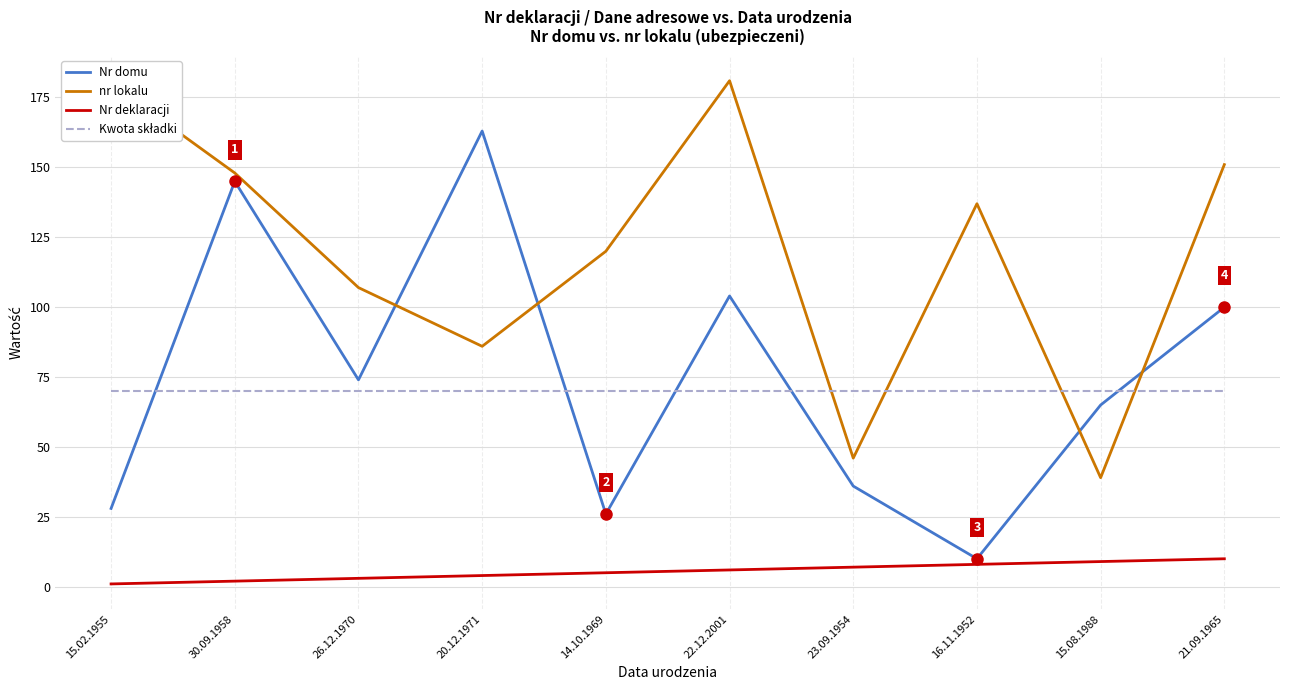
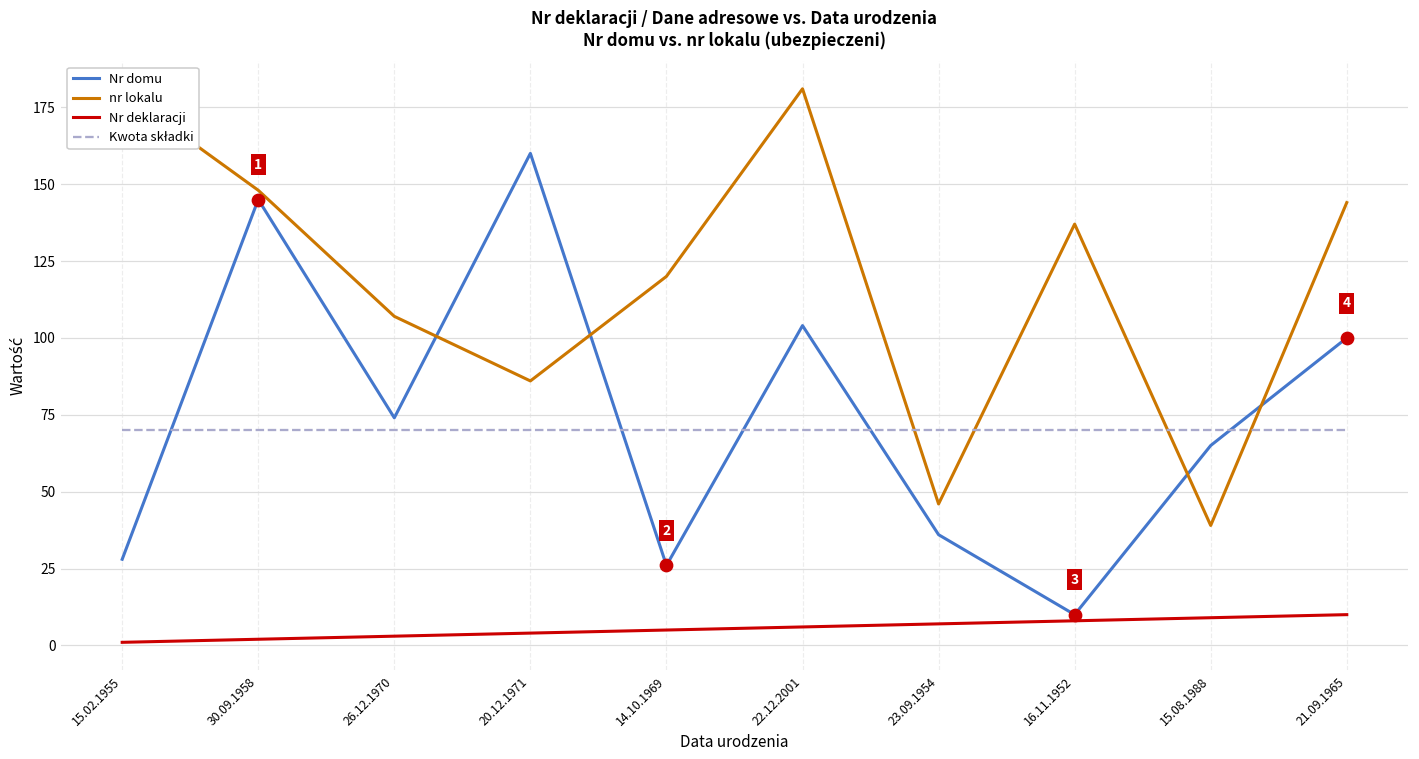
  {
    "Nr domu": {
      "15.02.1955": 28,
      "26.12.1970": 74,
-     "20.12.1971": 163,
+     "20.12.1971": 160,
      "22.12.2001": 104,
      "23.09.1954": 36,
      "15.08.1988": 65
    },
    "nr lokalu": {
      "26.12.1970": 107,
      "20.12.1971": 86,
      "14.10.1969": 120,
      "22.12.2001": 181,
      "23.09.1954": 46,
      "16.11.1952": 137,
      "15.08.1988": 39,
-     "21.09.1965": 151
+     "21.09.1965": 144
    },
    "Kwota składki": {
      "15.02.1955": 70,
      "30.09.1958": 70,
      "26.12.1970": 70,
      "20.12.1971": 70,
      "14.10.1969": 70,
      "22.12.2001": 70,
      "23.09.1954": 70,
      "16.11.1952": 70,
      "15.08.1988": 70,
      "21.09.1965": 70
    }
  }
